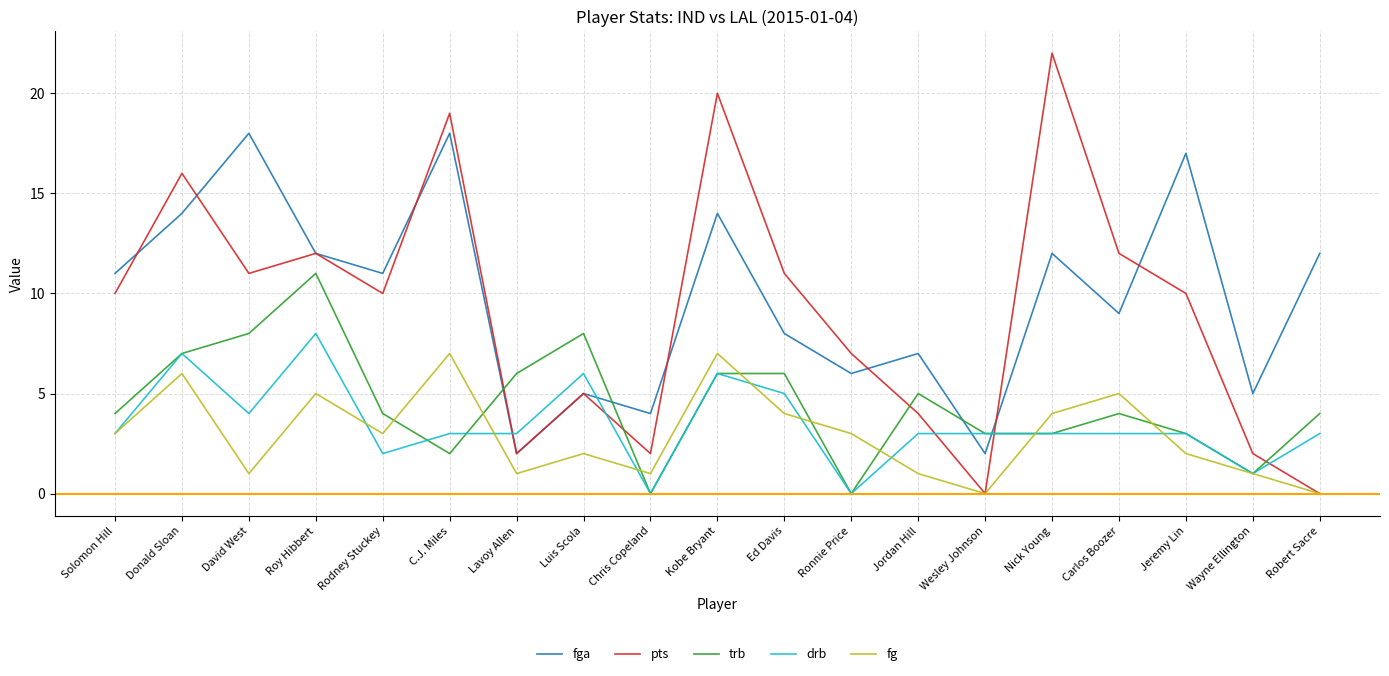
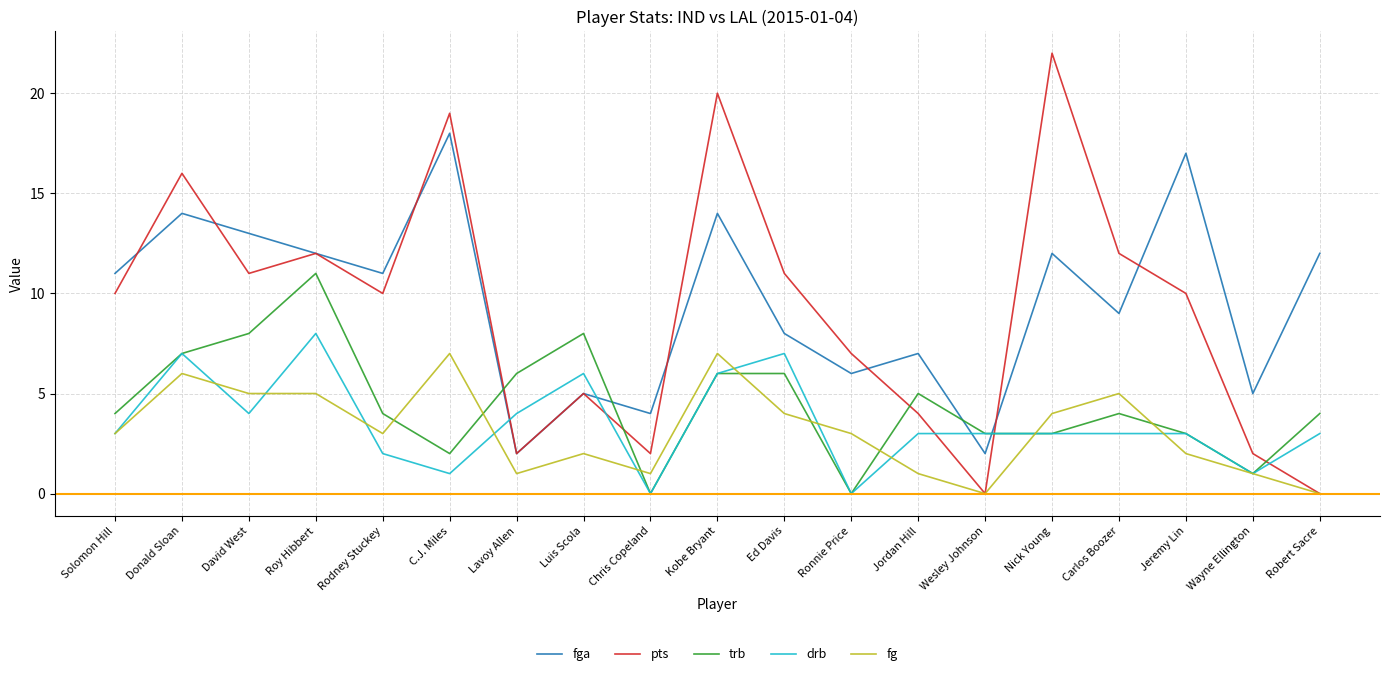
  {
    "fga": {
      "Solomon Hill": 11,
      "Donald Sloan": 14,
-     "David West": 18,
+     "David West": 13,
      "Rodney Stuckey": 11,
      "C.J. Miles": 18,
      "Chris Copeland": 4,
      "Kobe Bryant": 14,
      "Ed Davis": 8,
      "Ronnie Price": 6,
      "Jordan Hill": 7,
      "Wesley Johnson": 2,
      "Nick Young": 12,
      "Carlos Boozer": 9,
      "Jeremy Lin": 17,
      "Wayne Ellington": 5,
      "Robert Sacre": 12
    },
    "pts": {
      "Solomon Hill": 10,
      "Donald Sloan": 16,
      "David West": 11,
      "Rodney Stuckey": 10,
      "C.J. Miles": 19,
      "Chris Copeland": 2,
      "Kobe Bryant": 20,
      "Ed Davis": 11,
      "Ronnie Price": 7,
      "Jordan Hill": 4,
      "Nick Young": 22,
      "Carlos Boozer": 12,
      "Jeremy Lin": 10,
      "Wayne Ellington": 2
    },
    "trb": {
      "Solomon Hill": 4,
      "David West": 8,
      "Roy Hibbert": 11,
      "Rodney Stuckey": 4,
      "C.J. Miles": 2,
      "Lavoy Allen": 6,
      "Luis Scola": 8,
      "Ed Davis": 6,
      "Jordan Hill": 5,
      "Carlos Boozer": 4,
      "Robert Sacre": 4
    },
    "drb": {
      "David West": 4,
      "Roy Hibbert": 8,
      "Rodney Stuckey": 2,
-     "C.J. Miles": 3,
-     "Lavoy Allen": 3,
+     "C.J. Miles": 1,
+     "Lavoy Allen": 4,
      "Luis Scola": 6,
-     "Ed Davis": 5,
+     "Ed Davis": 7,
      "Jordan Hill": 3,
      "Carlos Boozer": 3,
      "Robert Sacre": 3
    },
    "fg": {
      "Donald Sloan": 6,
-     "David West": 1,
+     "David West": 5,
      "Roy Hibbert": 5,
      "Rodney Stuckey": 3,
      "C.J. Miles": 7,
      "Lavoy Allen": 1,
      "Luis Scola": 2,
      "Chris Copeland": 1,
      "Kobe Bryant": 7,
      "Ed Davis": 4,
      "Ronnie Price": 3,
      "Jordan Hill": 1,
      "Nick Young": 4,
      "Carlos Boozer": 5,
      "Jeremy Lin": 2
    }
  }
